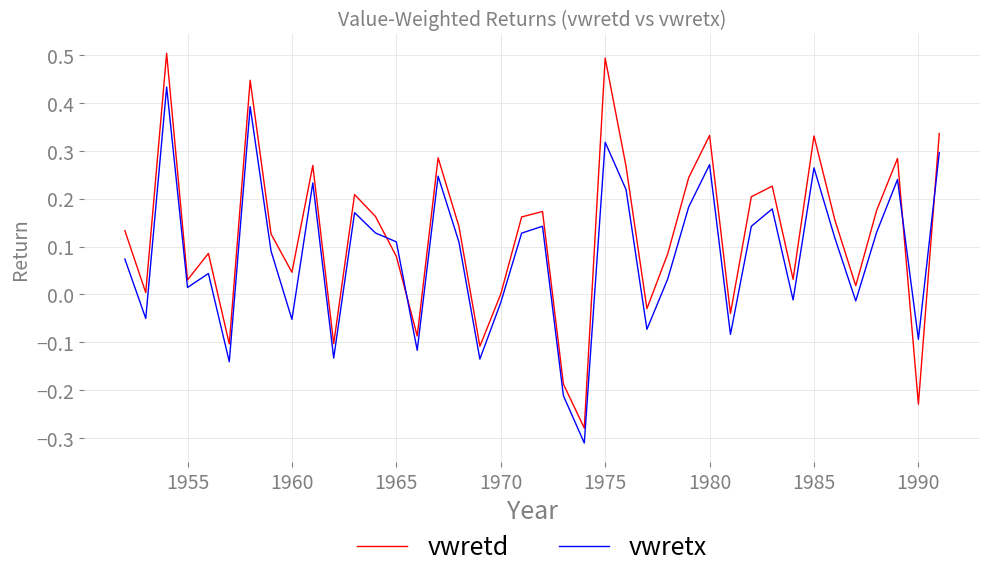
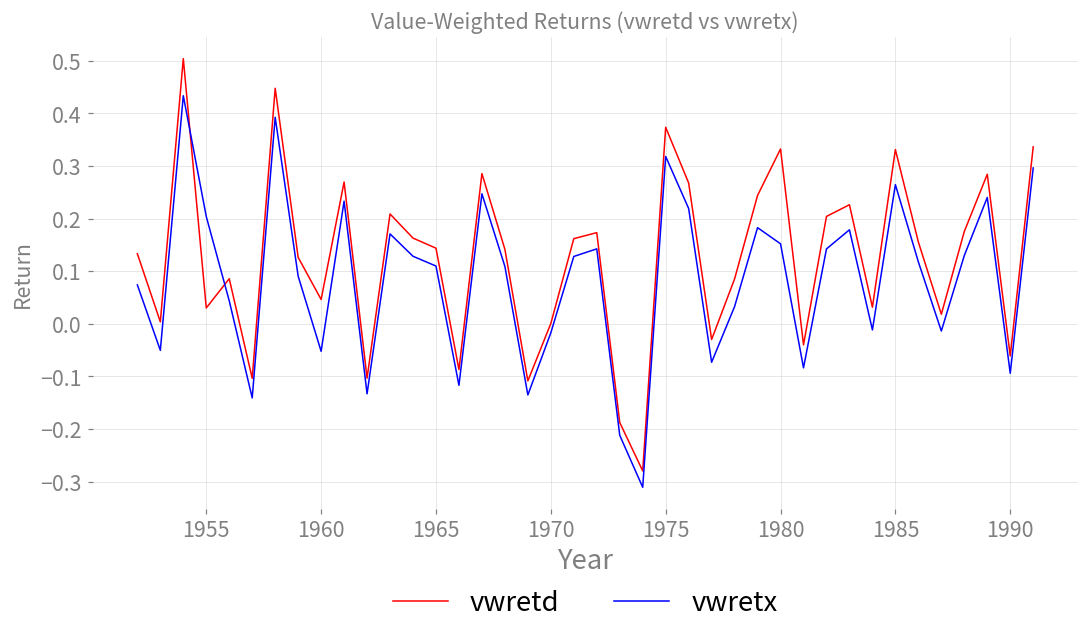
  {
    "vwretd": {
      "1955": 0.03,
      "1960": 0.05,
-     "1965": 0.08,
+     "1965": 0.14,
      "1970": 0.00,
-     "1975": 0.49,
+     "1975": 0.37,
      "1980": 0.33,
      "1985": 0.33,
-     "1990": -0.23
+     "1990": -0.06
    },
    "vwretx": {
-     "1955": 0.01,
+     "1955": 0.20,
      "1960": -0.05,
      "1965": 0.11,
      "1970": -0.02,
      "1975": 0.32,
-     "1980": 0.27,
+     "1980": 0.15,
      "1985": 0.26,
      "1990": -0.09
    }
  }
